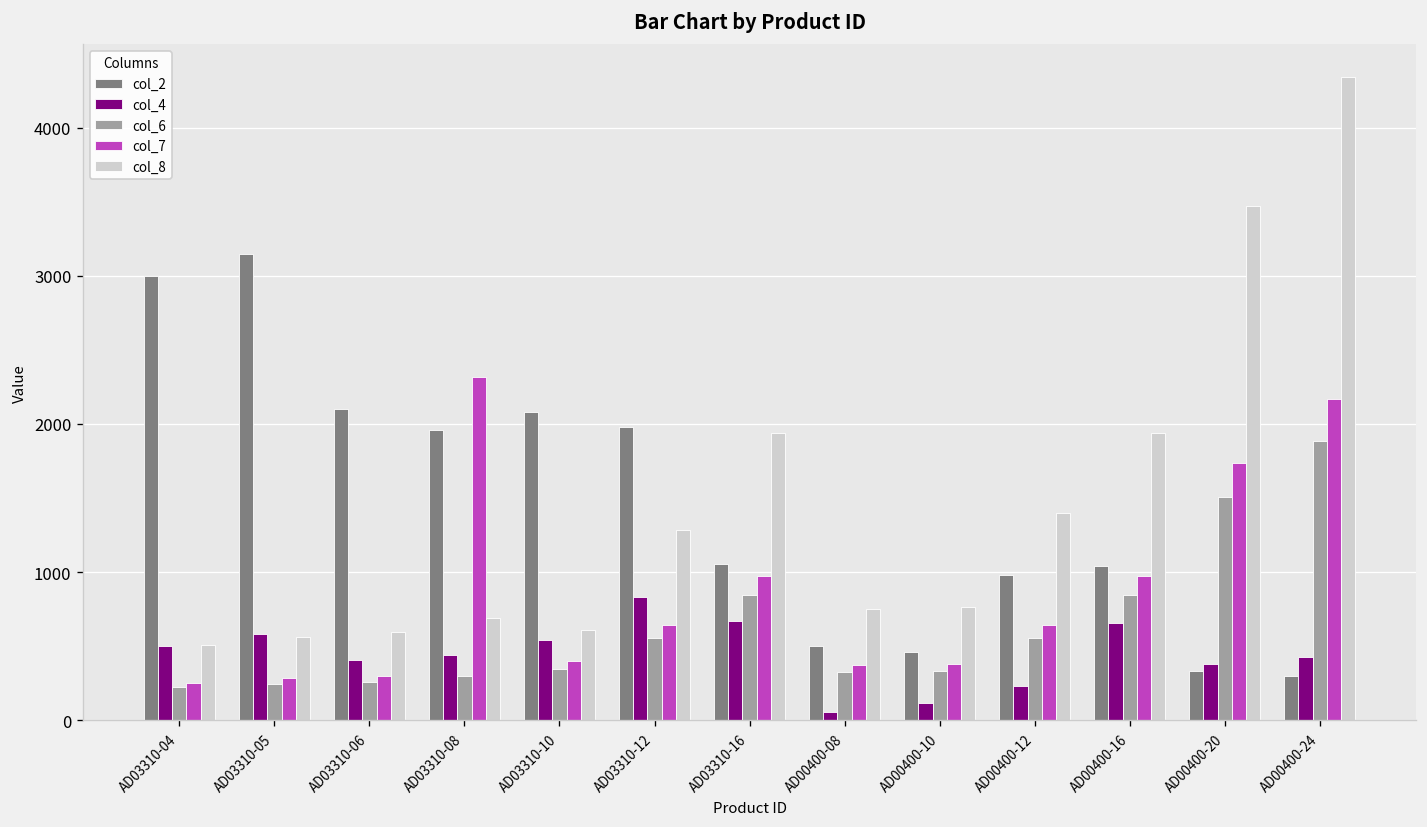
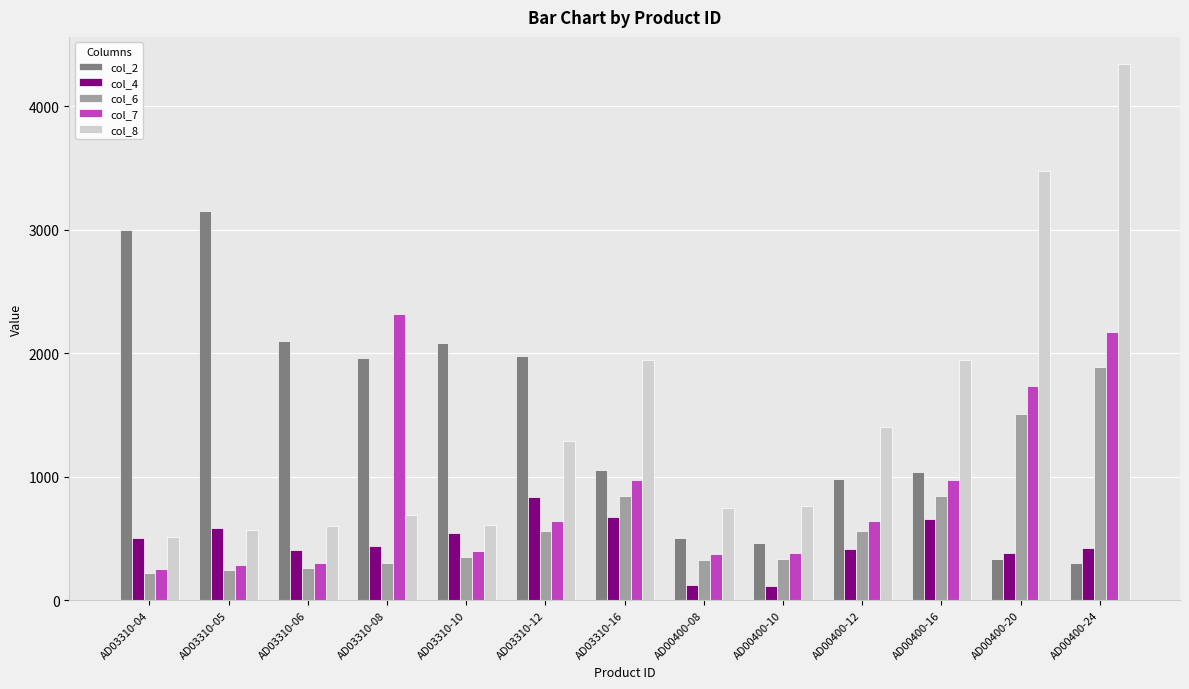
  {
    "col_4": {
      "AD03310-04": 500,
      "AD03310-05": 580,
      "AD03310-06": 410,
      "AD03310-08": 440,
      "AD03310-10": 540,
      "AD03310-12": 830,
      "AD03310-16": 670,
-     "AD00400-08": 50,
+     "AD00400-08": 120,
      "AD00400-10": 120,
-     "AD00400-12": 240,
+     "AD00400-12": 410,
      "AD00400-16": 660,
      "AD00400-20": 380,
      "AD00400-24": 430
    },
    "col_7": {
      "AD03310-04": 260,
      "AD03310-05": 280,
      "AD03310-06": 300,
      "AD03310-08": 2320,
      "AD03310-10": 400,
      "AD03310-12": 640,
      "AD03310-16": 970,
      "AD00400-08": 370,
      "AD00400-10": 380,
      "AD00400-12": 640,
      "AD00400-16": 970,
      "AD00400-20": 1740,
      "AD00400-24": 2170
    },
    "col_8": {
      "AD03310-04": 510,
      "AD03310-05": 570,
      "AD03310-06": 600,
      "AD03310-08": 690,
      "AD03310-10": 610,
      "AD03310-12": 1280,
      "AD03310-16": 1940,
      "AD00400-08": 750,
      "AD00400-10": 760,
      "AD00400-12": 1400,
      "AD00400-16": 1940,
      "AD00400-20": 3470,
      "AD00400-24": 4340
    }
  }
